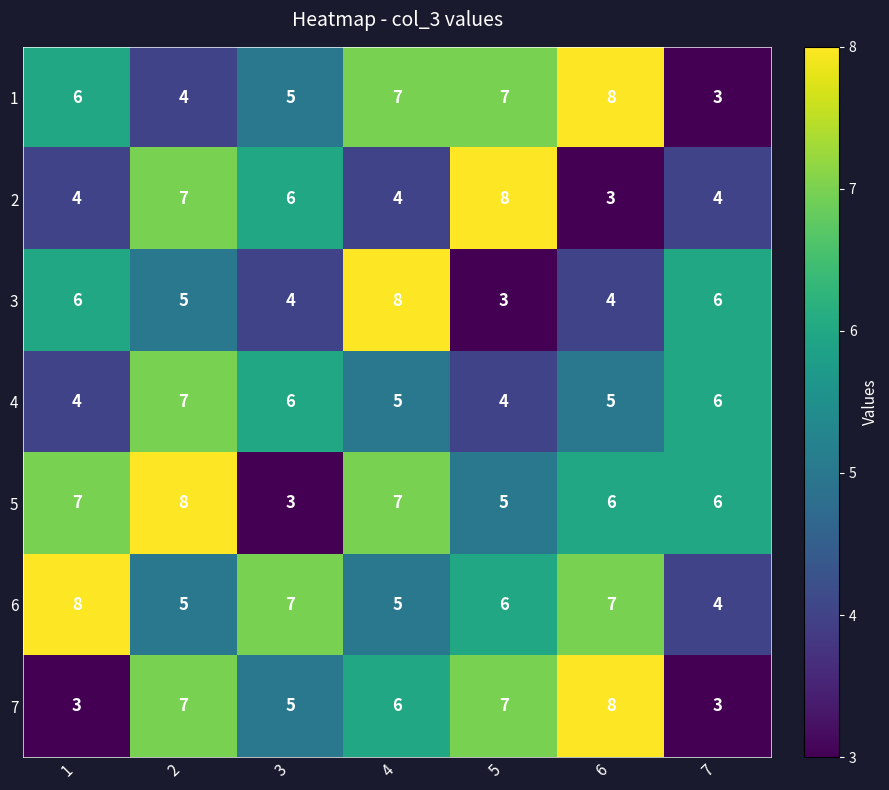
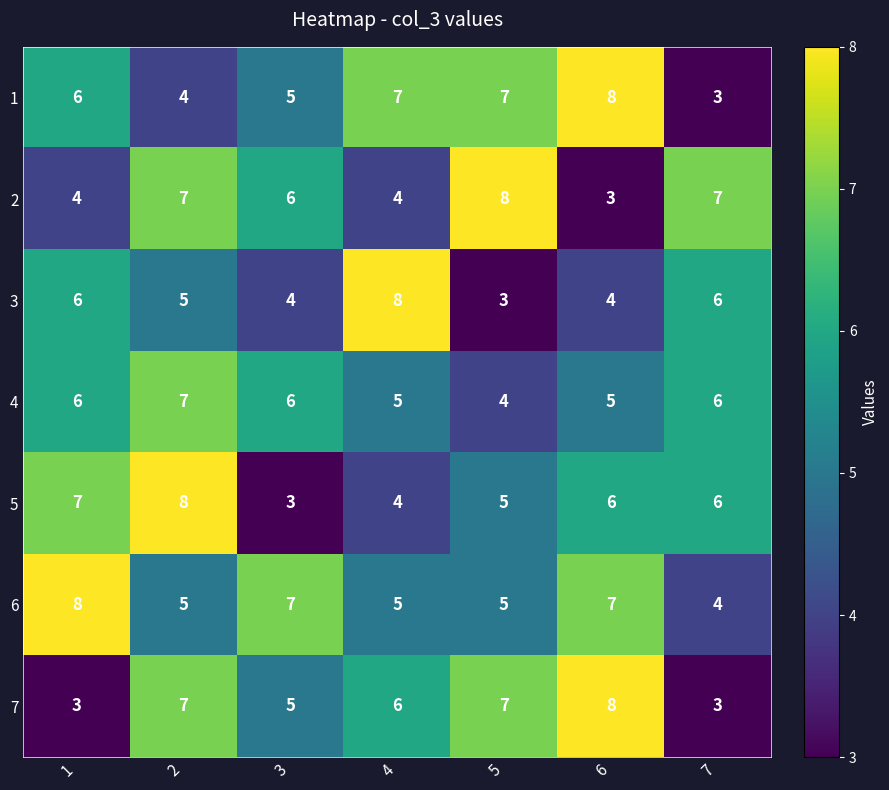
  {
    "1": {
      "1": 6,
      "2": 4,
      "3": 5,
      "4": 7,
      "5": 7,
      "6": 8,
      "7": 3
    },
    "2": {
      "1": 4,
      "2": 7,
      "3": 6,
      "4": 4,
      "5": 8,
      "6": 3,
-     "7": 4
+     "7": 7
    },
    "3": {
      "1": 6,
      "2": 5,
      "3": 4,
      "4": 8,
      "5": 3,
      "6": 4,
      "7": 6
    },
    "4": {
-     "1": 4,
+     "1": 6,
      "2": 7,
      "3": 6,
      "4": 5,
      "5": 4,
      "6": 5,
      "7": 6
    },
    "5": {
      "1": 7,
      "2": 8,
      "3": 3,
-     "4": 7,
+     "4": 4,
      "5": 5,
      "6": 6,
      "7": 6
    },
    "6": {
      "1": 8,
      "2": 5,
      "3": 7,
      "4": 5,
-     "5": 6,
+     "5": 5,
      "6": 7,
      "7": 4
    },
    "7": {
      "1": 3,
      "2": 7,
      "3": 5,
      "4": 6,
      "5": 7,
      "6": 8,
      "7": 3
    }
  }
